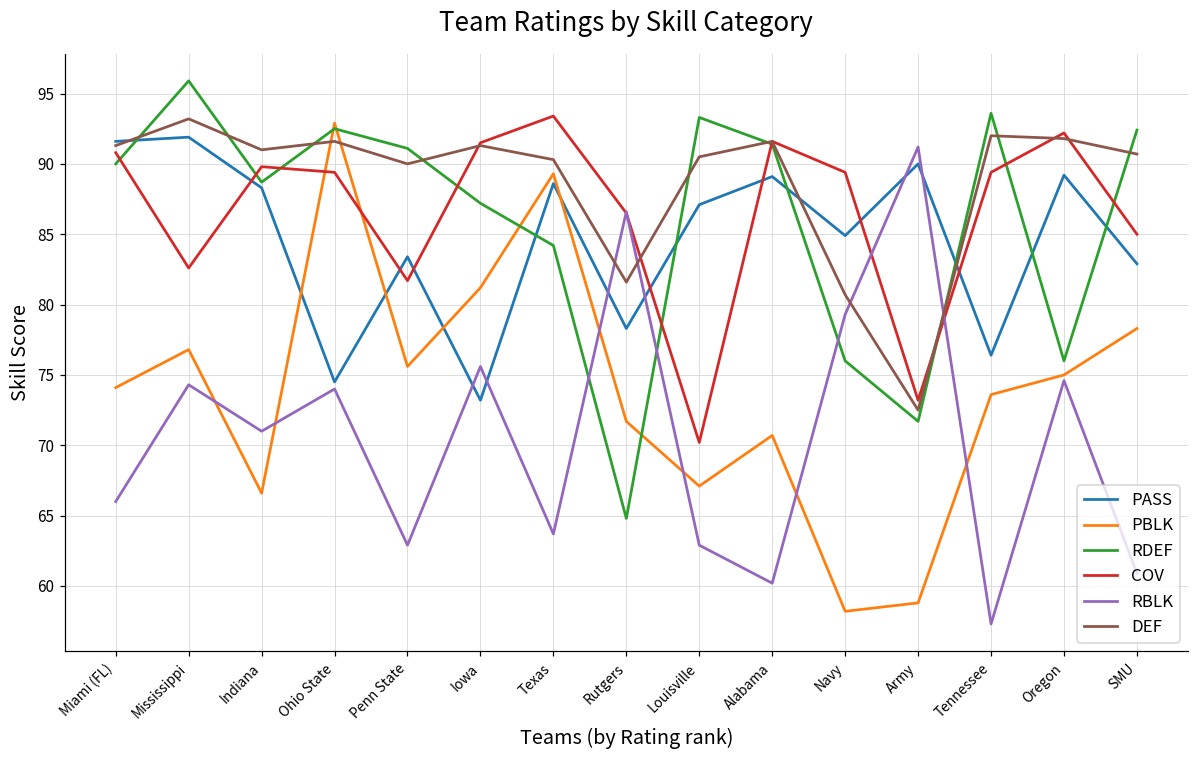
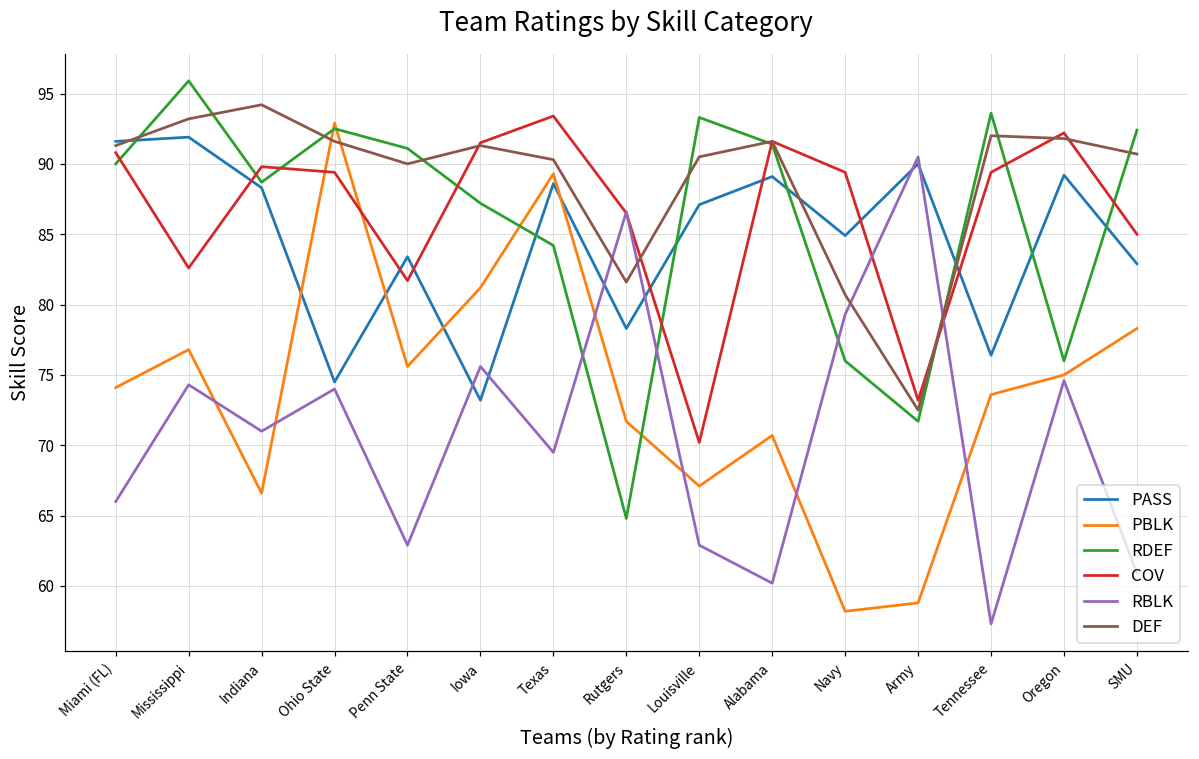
  {
    "PASS": {
      "Miami (FL)": 91.6,
      "Mississippi": 91.9,
      "Indiana": 88.3,
      "Ohio State": 74.5,
      "Penn State": 83.4,
      "Iowa": 73.2,
      "Texas": 88.6,
      "Rutgers": 78.3,
      "Louisville": 87.1,
      "Alabama": 89.1,
      "Navy": 84.9,
      "Army": 90.0,
      "Tennessee": 76.4,
      "Oregon": 89.2,
      "SMU": 82.9
    },
    "PBLK": {
      "Miami (FL)": 74.1,
      "Mississippi": 76.8,
      "Indiana": 66.6,
      "Ohio State": 92.9,
      "Penn State": 75.6,
      "Iowa": 81.2,
      "Texas": 89.3,
      "Rutgers": 71.7,
      "Louisville": 67.1,
      "Alabama": 70.7,
      "Navy": 58.2,
      "Army": 58.8,
      "Tennessee": 73.6,
      "Oregon": 75.0,
      "SMU": 78.3
    },
    "RDEF": {
      "Miami (FL)": 90.0,
      "Mississippi": 95.9,
      "Indiana": 88.7,
      "Ohio State": 92.5,
      "Penn State": 91.1,
      "Iowa": 87.2,
      "Texas": 84.2,
      "Rutgers": 64.8,
      "Louisville": 93.3,
      "Alabama": 91.4,
      "Navy": 76.0,
      "Army": 71.7,
      "Tennessee": 93.6,
      "Oregon": 76.0,
      "SMU": 92.4
    },
    "COV": {
      "Miami (FL)": 90.8,
      "Mississippi": 82.6,
      "Indiana": 89.8,
      "Ohio State": 89.4,
      "Penn State": 81.7,
      "Iowa": 91.5,
      "Texas": 93.4,
      "Louisville": 70.2,
      "Navy": 89.4,
      "Army": 73.2,
      "Tennessee": 89.4,
      "Oregon": 92.2,
      "SMU": 85.0
    },
    "RBLK": {
      "Miami (FL)": 66.0,
      "Mississippi": 74.3,
      "Indiana": 71.0,
      "Ohio State": 74.0,
      "Penn State": 62.9,
      "Iowa": 75.6,
-     "Texas": 63.7,
+     "Texas": 69.5,
      "Louisville": 62.9,
      "Alabama": 60.2,
      "Navy": 79.3,
-     "Army": 91.2,
+     "Army": 90.5,
      "Tennessee": 57.3,
      "Oregon": 74.6
    },
    "DEF": {
      "Miami (FL)": 91.3,
      "Mississippi": 93.2,
-     "Indiana": 91.0,
+     "Indiana": 94.2,
      "Ohio State": 91.6,
      "Penn State": 90.0,
      "Iowa": 91.3,
      "Texas": 90.3,
      "Rutgers": 81.6,
      "Louisville": 90.5,
      "Navy": 80.7,
      "Army": 72.5,
      "Tennessee": 92.0,
      "Oregon": 91.8,
      "SMU": 90.7
    }
  }
